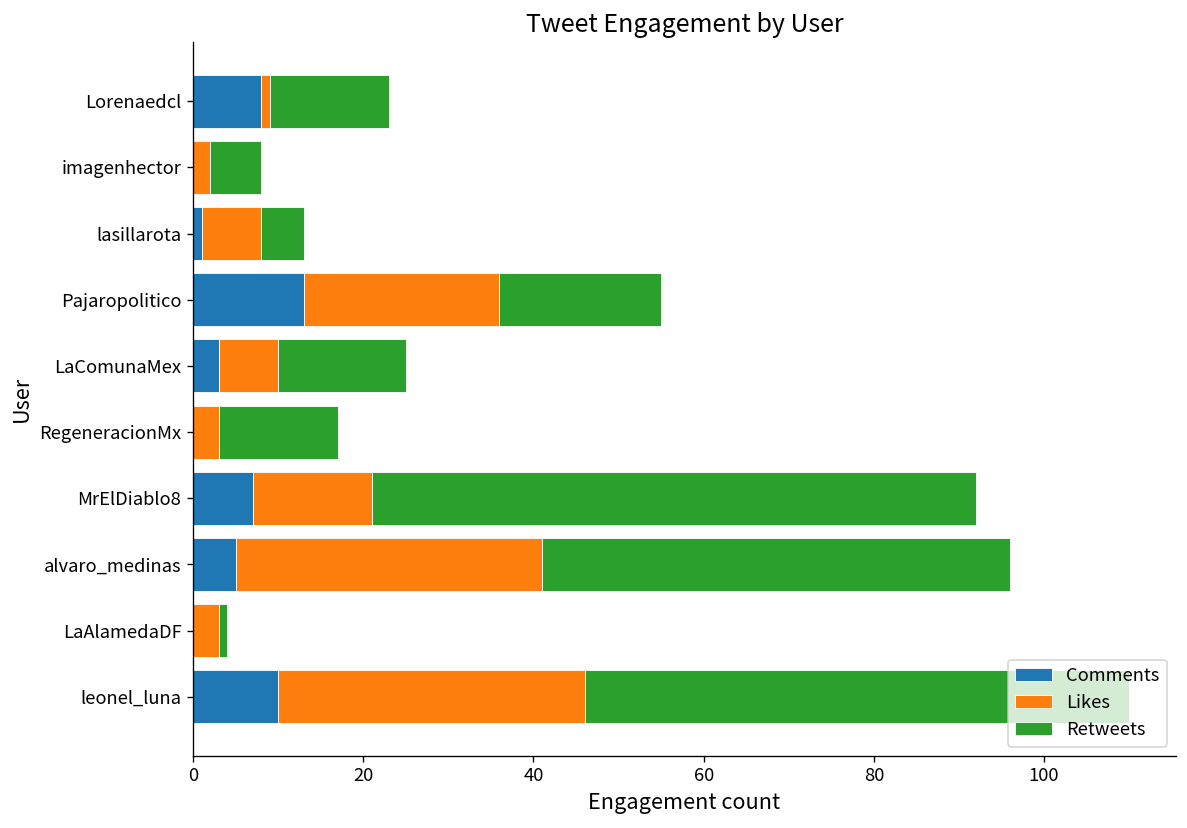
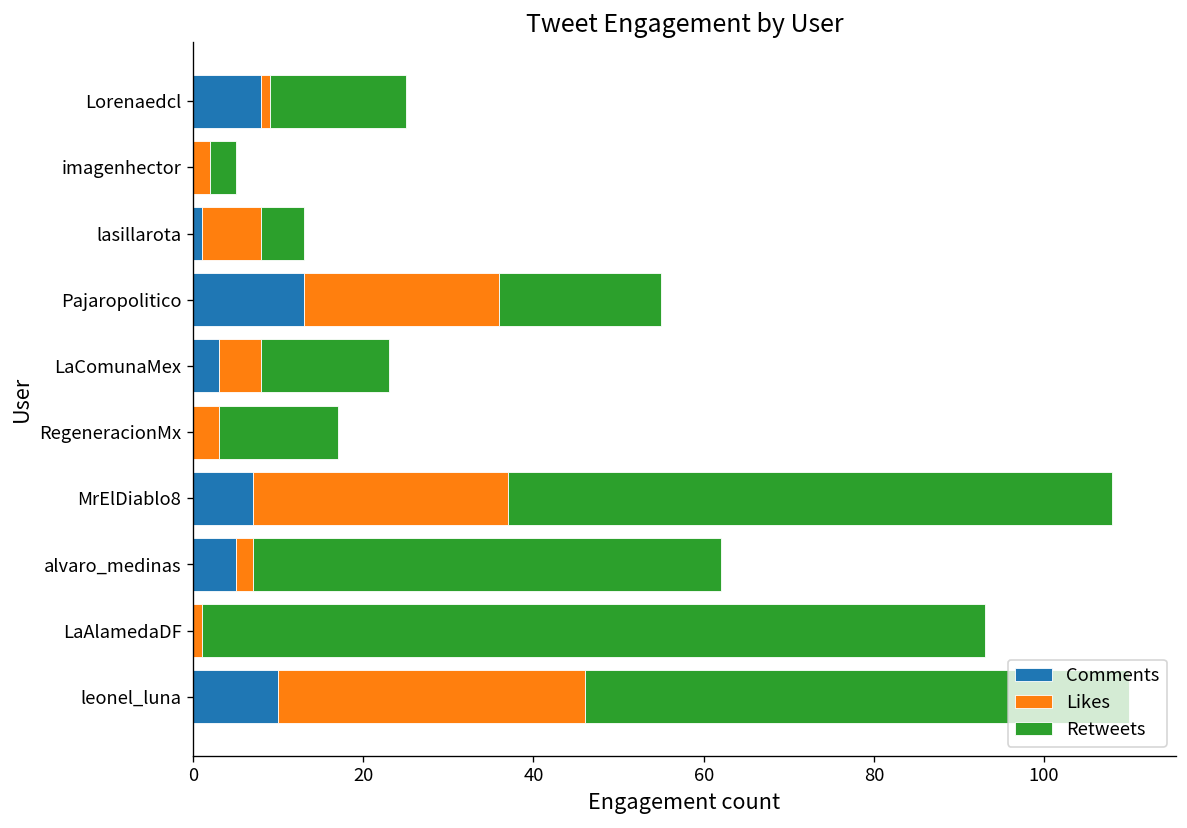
  {
    "Comments": {
      "Lorenaedcl": 8,
      "imagenhector": 0,
      "lasillarota": 1,
      "Pajaropolitico": 13,
      "LaComunaMex": 3,
      "RegeneracionMx": 0,
      "MrElDiablo8": 7,
      "alvaro_medinas": 5,
      "LaAlamedaDF": 0,
      "leonel_luna": 10
    },
    "Likes": {
      "Lorenaedcl": 1,
      "imagenhector": 2,
      "lasillarota": 7,
      "Pajaropolitico": 23,
-     "LaComunaMex": 7,
+     "LaComunaMex": 5,
      "RegeneracionMx": 3,
-     "MrElDiablo8": 14,
-     "alvaro_medinas": 36,
-     "LaAlamedaDF": 3,
+     "MrElDiablo8": 30,
+     "alvaro_medinas": 2,
+     "LaAlamedaDF": 1,
      "leonel_luna": 36
    },
    "Retweets": {
-     "Lorenaedcl": 14,
-     "imagenhector": 6,
+     "Lorenaedcl": 16,
+     "imagenhector": 3,
      "lasillarota": 5,
      "Pajaropolitico": 19,
      "LaComunaMex": 15,
      "RegeneracionMx": 14,
      "MrElDiablo8": 71,
      "alvaro_medinas": 55,
-     "LaAlamedaDF": 1
+     "LaAlamedaDF": 92
    }
  }
